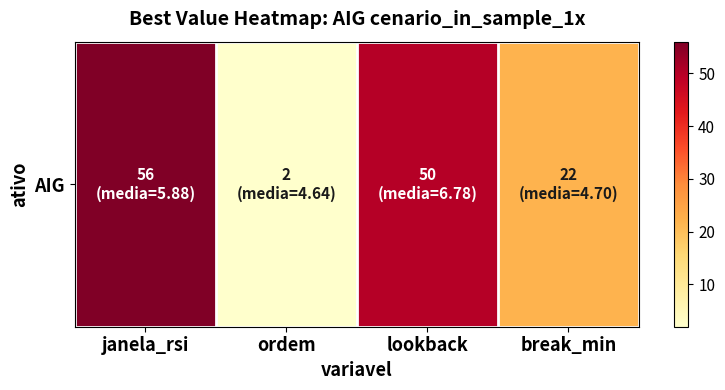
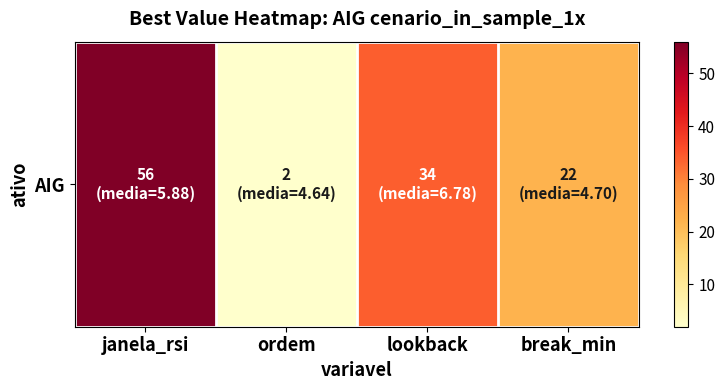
  {
    "AIG": {
-     "lookback": 50
+     "lookback": 34
    }
  }
